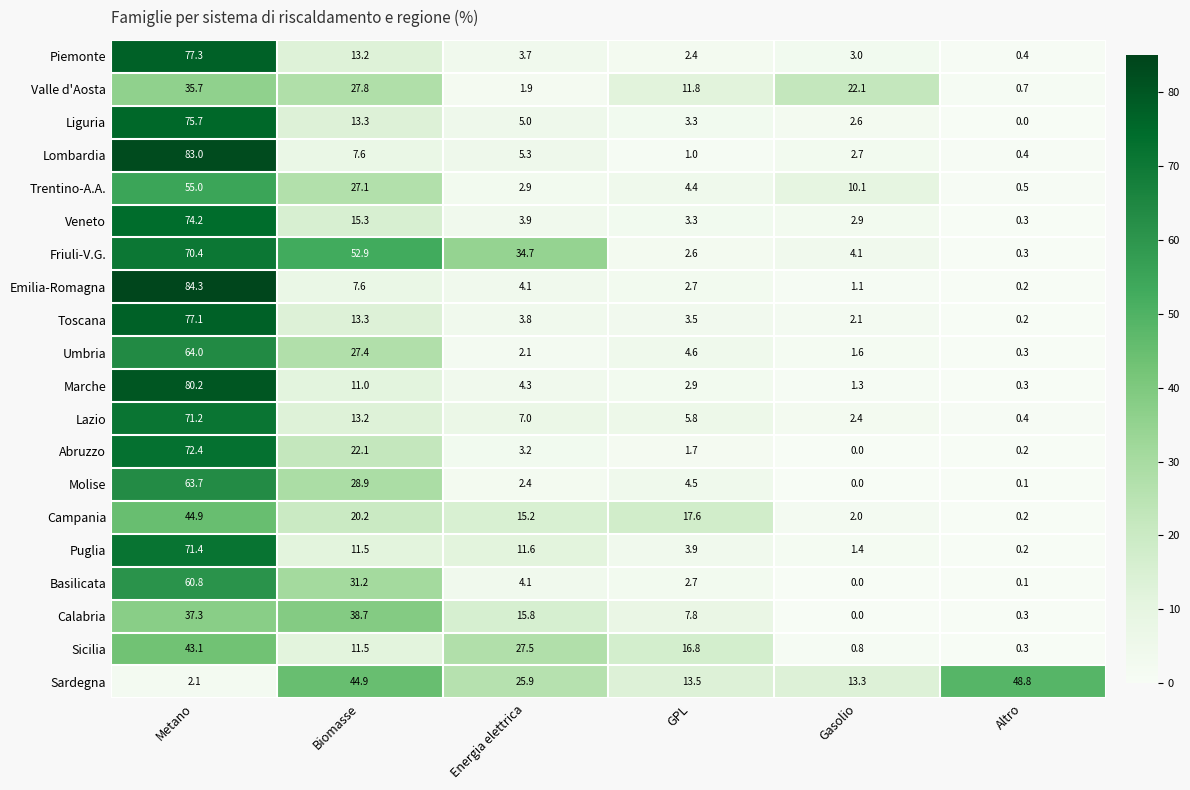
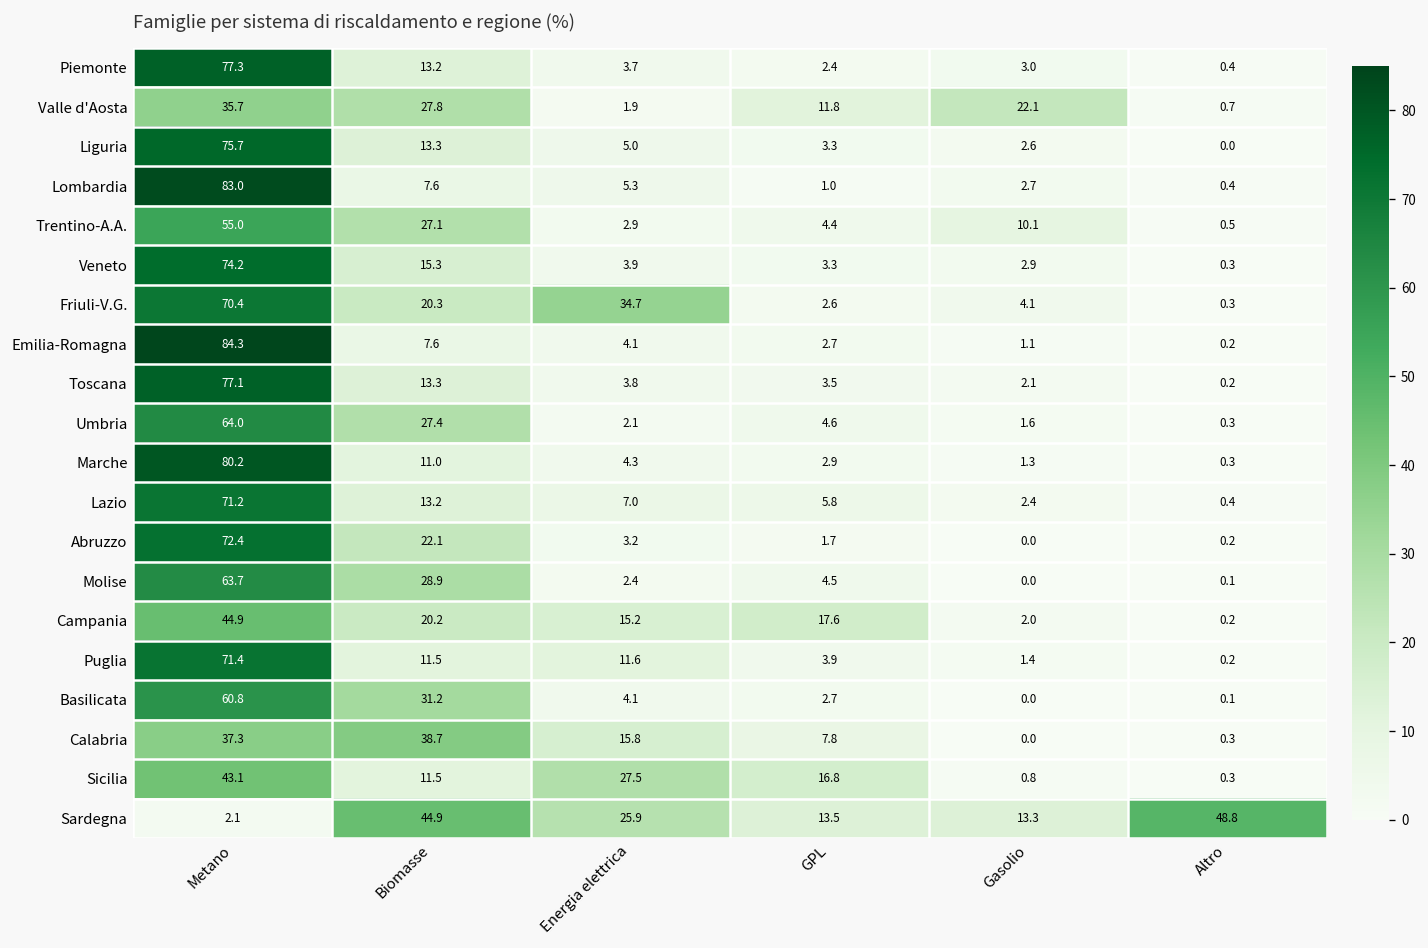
  {
    "Piemonte": {
      "Metano": 77.3,
      "Biomasse": 13.2,
      "Energia elettrica": 3.7,
      "GPL": 2.4,
      "Gasolio": 3.0,
      "Altro": 0.4
    },
    "Valle d'Aosta": {
      "Metano": 35.7,
      "Biomasse": 27.8,
      "Energia elettrica": 1.9,
      "GPL": 11.8,
      "Gasolio": 22.1,
      "Altro": 0.7
    },
    "Liguria": {
      "Metano": 75.7,
      "Biomasse": 13.3,
      "Energia elettrica": 5.0,
      "GPL": 3.3,
      "Gasolio": 2.6,
      "Altro": 0.0
    },
    "Lombardia": {
      "Metano": 83.0,
      "Biomasse": 7.6,
      "Energia elettrica": 5.3,
      "GPL": 1.0,
      "Gasolio": 2.7,
      "Altro": 0.4
    },
    "Trentino-A.A.": {
      "Metano": 55.0,
      "Biomasse": 27.1,
      "Energia elettrica": 2.9,
      "GPL": 4.4,
      "Gasolio": 10.1,
      "Altro": 0.5
    },
    "Veneto": {
      "Metano": 74.2,
      "Biomasse": 15.3,
      "Energia elettrica": 3.9,
      "GPL": 3.3,
      "Gasolio": 2.9,
      "Altro": 0.3
    },
    "Friuli-V.G.": {
      "Metano": 70.4,
-     "Biomasse": 52.9,
+     "Biomasse": 20.3,
      "Energia elettrica": 34.7,
      "GPL": 2.6,
      "Gasolio": 4.1,
      "Altro": 0.3
    },
    "Emilia-Romagna": {
      "Metano": 84.3,
      "Biomasse": 7.6,
      "Energia elettrica": 4.1,
      "GPL": 2.7,
      "Gasolio": 1.1,
      "Altro": 0.2
    },
    "Toscana": {
      "Metano": 77.1,
      "Biomasse": 13.3,
      "Energia elettrica": 3.8,
      "GPL": 3.5,
      "Gasolio": 2.1,
      "Altro": 0.2
    },
    "Umbria": {
      "Metano": 64.0,
      "Biomasse": 27.4,
      "Energia elettrica": 2.1,
      "GPL": 4.6,
      "Gasolio": 1.6,
      "Altro": 0.3
    },
    "Marche": {
      "Metano": 80.2,
      "Biomasse": 11.0,
      "Energia elettrica": 4.3,
      "GPL": 2.9,
      "Gasolio": 1.3,
      "Altro": 0.3
    },
    "Lazio": {
      "Metano": 71.2,
      "Biomasse": 13.2,
      "Energia elettrica": 7.0,
      "GPL": 5.8,
      "Gasolio": 2.4,
      "Altro": 0.4
    },
    "Abruzzo": {
      "Metano": 72.4,
      "Biomasse": 22.1,
      "Energia elettrica": 3.2,
      "GPL": 1.7,
      "Gasolio": 0.0,
      "Altro": 0.2
    },
    "Molise": {
      "Metano": 63.7,
      "Biomasse": 28.9,
      "Energia elettrica": 2.4,
      "GPL": 4.5,
      "Gasolio": 0.0,
      "Altro": 0.1
    },
    "Campania": {
      "Metano": 44.9,
      "Biomasse": 20.2,
      "Energia elettrica": 15.2,
      "GPL": 17.6,
      "Gasolio": 2.0,
      "Altro": 0.2
    },
    "Puglia": {
      "Metano": 71.4,
      "Biomasse": 11.5,
      "Energia elettrica": 11.6,
      "GPL": 3.9,
      "Gasolio": 1.4,
      "Altro": 0.2
    },
    "Basilicata": {
      "Metano": 60.8,
      "Biomasse": 31.2,
      "Energia elettrica": 4.1,
      "GPL": 2.7,
      "Gasolio": 0.0,
      "Altro": 0.1
    },
    "Calabria": {
      "Metano": 37.3,
      "Biomasse": 38.7,
      "Energia elettrica": 15.8,
      "GPL": 7.8,
      "Gasolio": 0.0,
      "Altro": 0.3
    },
    "Sicilia": {
      "Metano": 43.1,
      "Biomasse": 11.5,
      "Energia elettrica": 27.5,
      "GPL": 16.8,
      "Gasolio": 0.8,
      "Altro": 0.3
    },
    "Sardegna": {
      "Metano": 2.1,
      "Biomasse": 44.9,
      "Energia elettrica": 25.9,
      "GPL": 13.5,
      "Gasolio": 13.3,
      "Altro": 48.8
    }
  }
